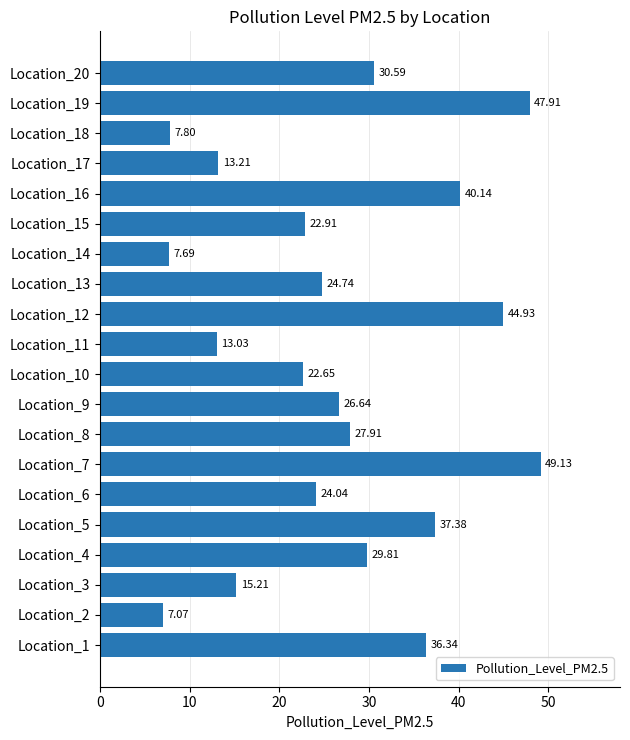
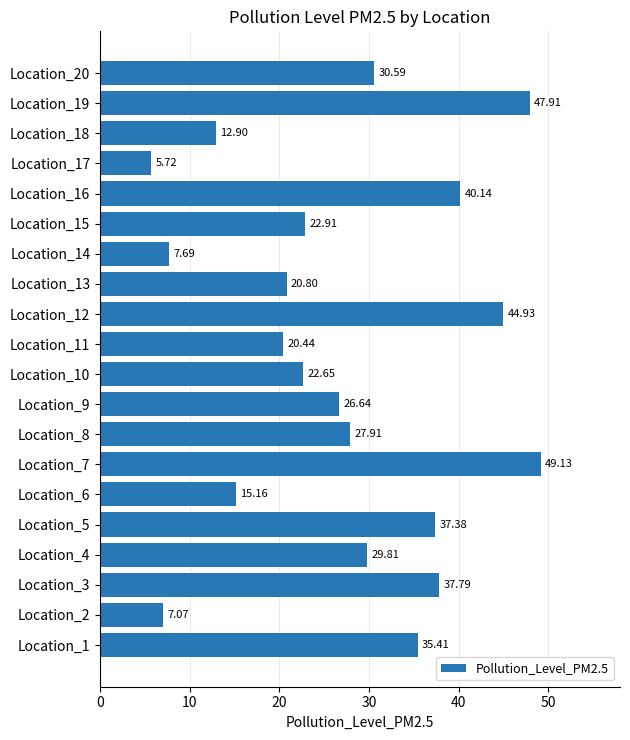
  {
    "Location_20": 30.59,
    "Location_19": 47.91,
-   "Location_18": 7.80,
-   "Location_17": 13.21,
+   "Location_18": 12.90,
+   "Location_17": 5.72,
    "Location_16": 40.14,
    "Location_15": 22.91,
    "Location_14": 7.69,
-   "Location_13": 24.74,
+   "Location_13": 20.80,
    "Location_12": 44.93,
-   "Location_11": 13.03,
+   "Location_11": 20.44,
    "Location_10": 22.65,
    "Location_9": 26.64,
    "Location_8": 27.91,
    "Location_7": 49.13,
-   "Location_6": 24.04,
+   "Location_6": 15.16,
    "Location_5": 37.38,
    "Location_4": 29.81,
-   "Location_3": 15.21,
+   "Location_3": 37.79,
    "Location_2": 7.07,
-   "Location_1": 36.34
+   "Location_1": 35.41
  }
